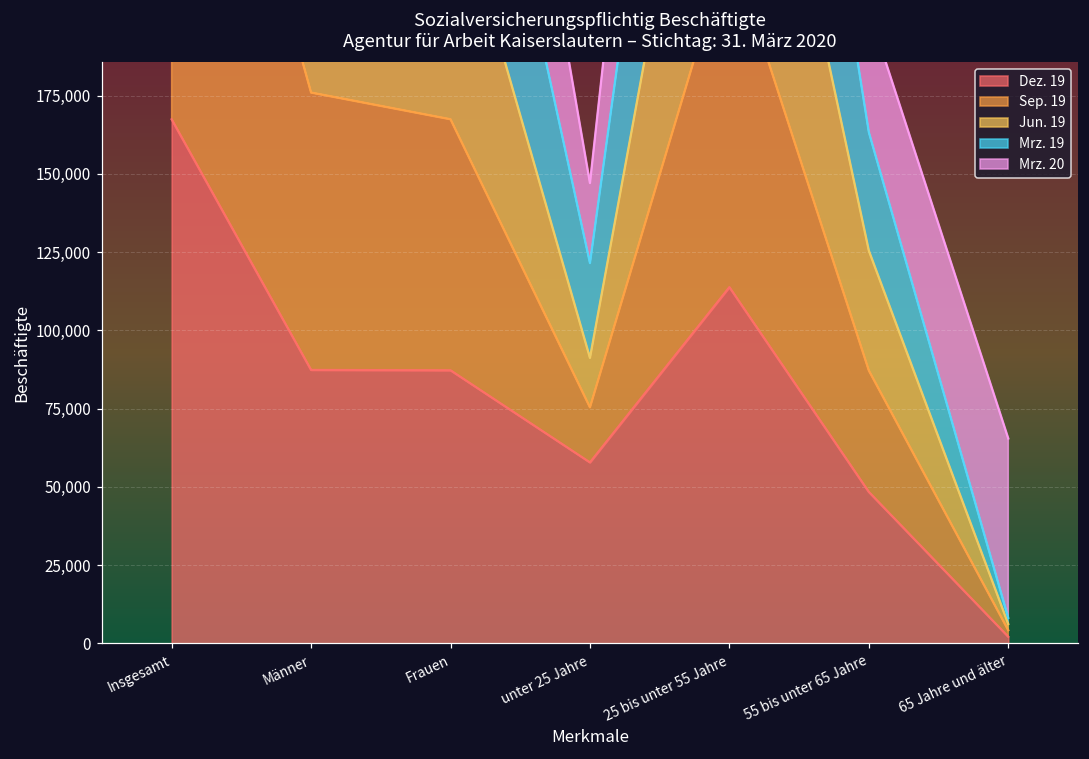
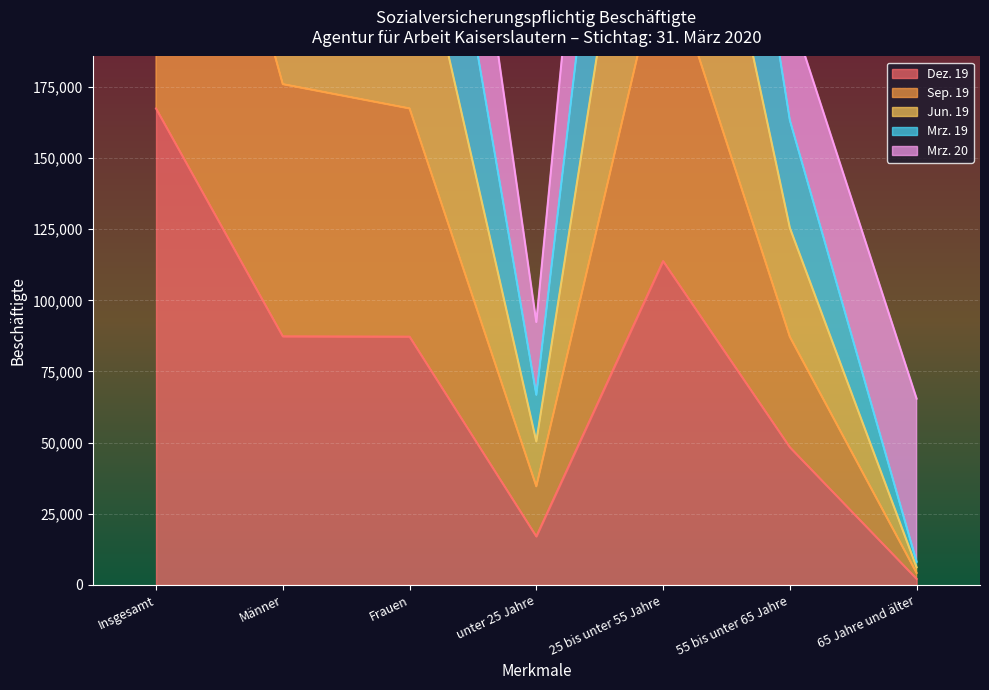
  {
    "Dez. 19": {
      "Insgesamt": "167,000",
      "Männer": "87,000",
      "Frauen": "87,000",
-     "unter 25 Jahre": "58,000",
+     "unter 25 Jahre": "17,000",
      "25 bis unter 55 Jahre": "114,000",
      "55 bis unter 65 Jahre": "48,000",
      "65 Jahre und älter": "2,000"
    },
    "Mrz. 19": {
-     "unter 25 Jahre": "30,000",
+     "unter 25 Jahre": "16,000",
      "55 bis unter 65 Jahre": "38,000",
      "65 Jahre und älter": "2,000"
    },
    "Mrz. 20": {
      "unter 25 Jahre": "26,000",
      "65 Jahre und älter": "57,000"
    }
  }
